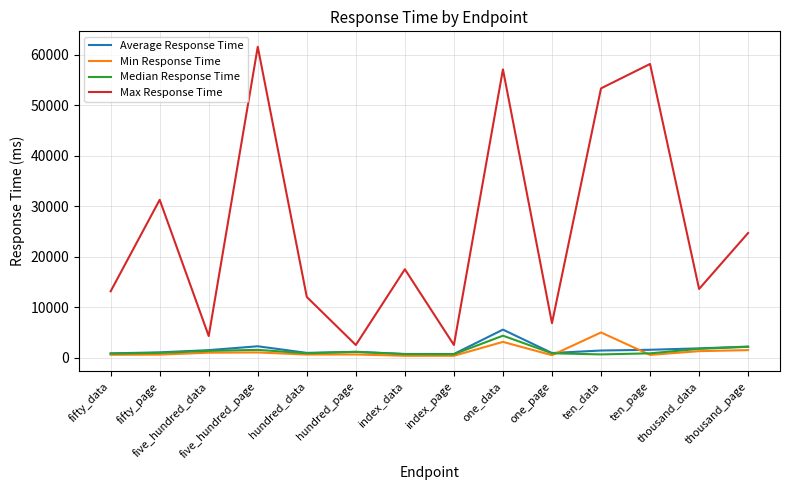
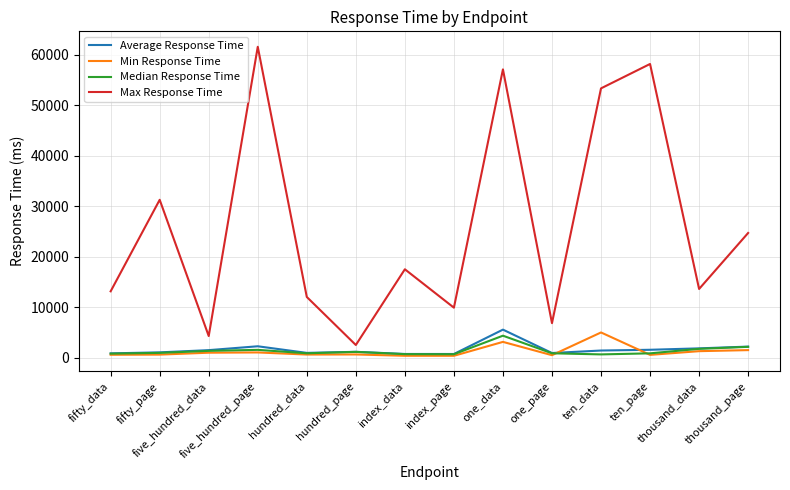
  {
    "Average Response Time": {
      "five_hundred_page": 2000,
      "one_data": 6000,
      "ten_data": 1000,
      "ten_page": 2000
    },
    "Min Response Time": {
      "hundred_page": 1000,
      "one_data": 3000,
      "ten_data": 5000,
      "thousand_page": 2000
    },
    "Median Response Time": {
      "one_data": 4000,
      "ten_data": 1000
    },
    "Max Response Time": {
      "fifty_data": 13000,
      "fifty_page": 31000,
      "five_hundred_data": 4000,
      "five_hundred_page": 62000,
      "hundred_data": 12000,
      "hundred_page": 3000,
      "index_data": 18000,
-     "index_page": 3000,
+     "index_page": 10000,
      "one_data": 57000,
      "one_page": 7000,
      "ten_data": 53000,
      "ten_page": 58000,
      "thousand_data": 14000,
      "thousand_page": 25000
    }
  }
